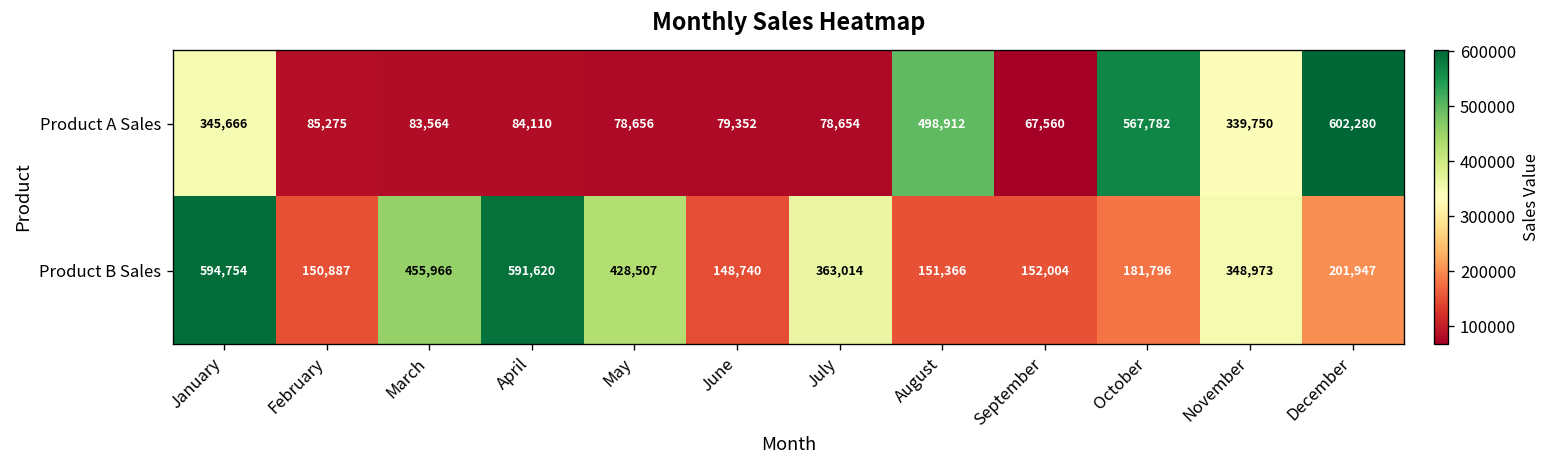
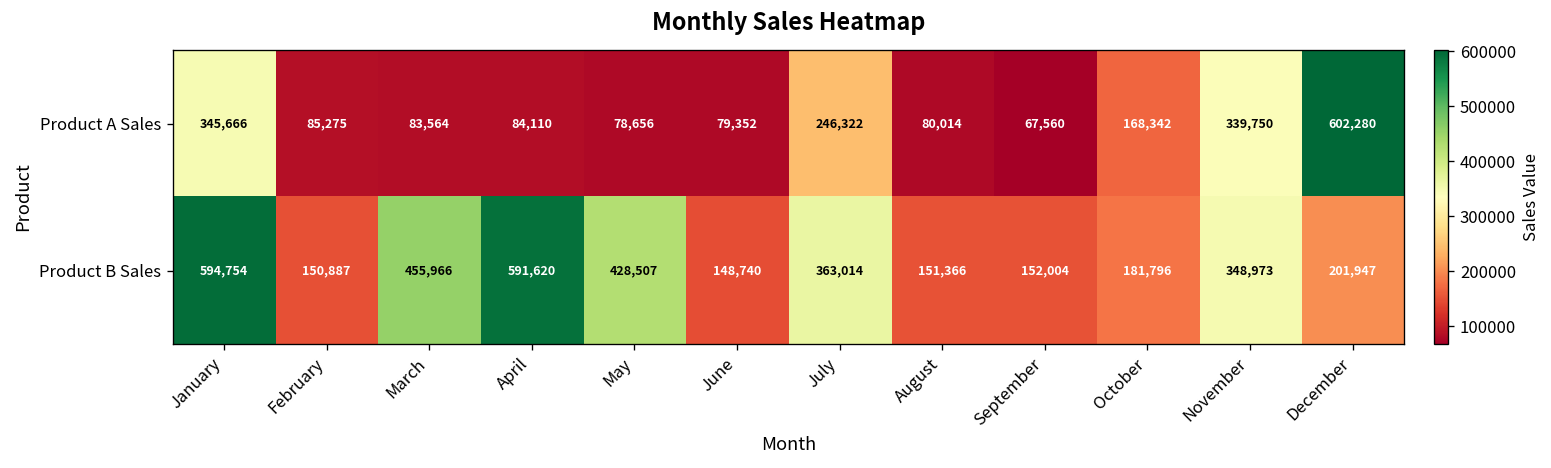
  {
    "Product A Sales": {
      "January": "345,666",
      "February": "85,275",
      "March": "83,564",
      "April": "84,110",
      "May": "78,656",
      "June": "79,352",
-     "July": "78,654",
-     "August": "498,912",
+     "July": "246,322",
+     "August": "80,014",
      "September": "67,560",
-     "October": "567,782",
+     "October": "168,342",
      "November": "339,750",
      "December": "602,280"
    },
    "Product B Sales": {
      "January": "594,754",
      "February": "150,887",
      "March": "455,966",
      "April": "591,620",
      "May": "428,507",
      "June": "148,740",
      "July": "363,014",
      "August": "151,366",
      "September": "152,004",
      "October": "181,796",
      "November": "348,973",
      "December": "201,947"
    }
  }
